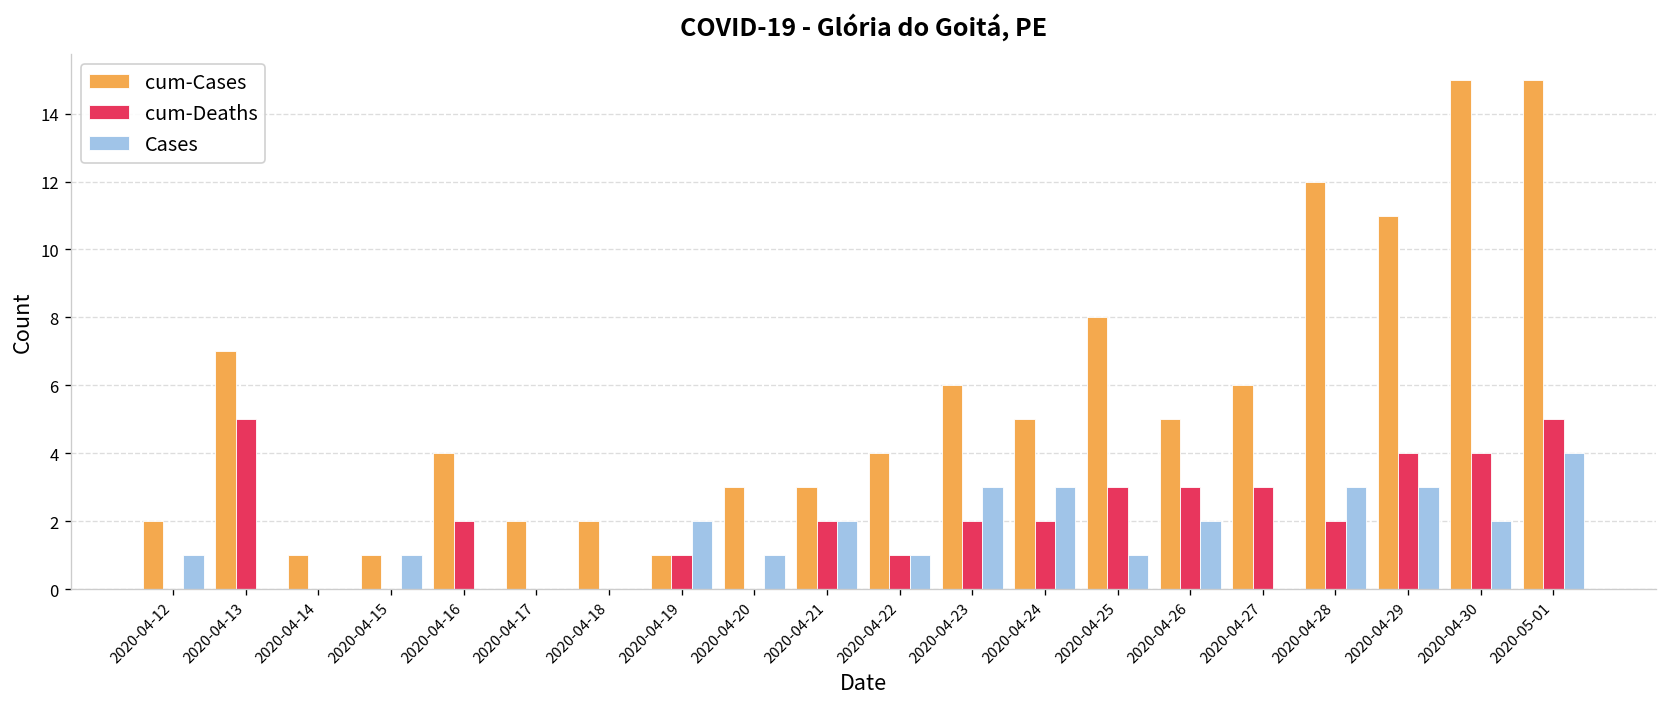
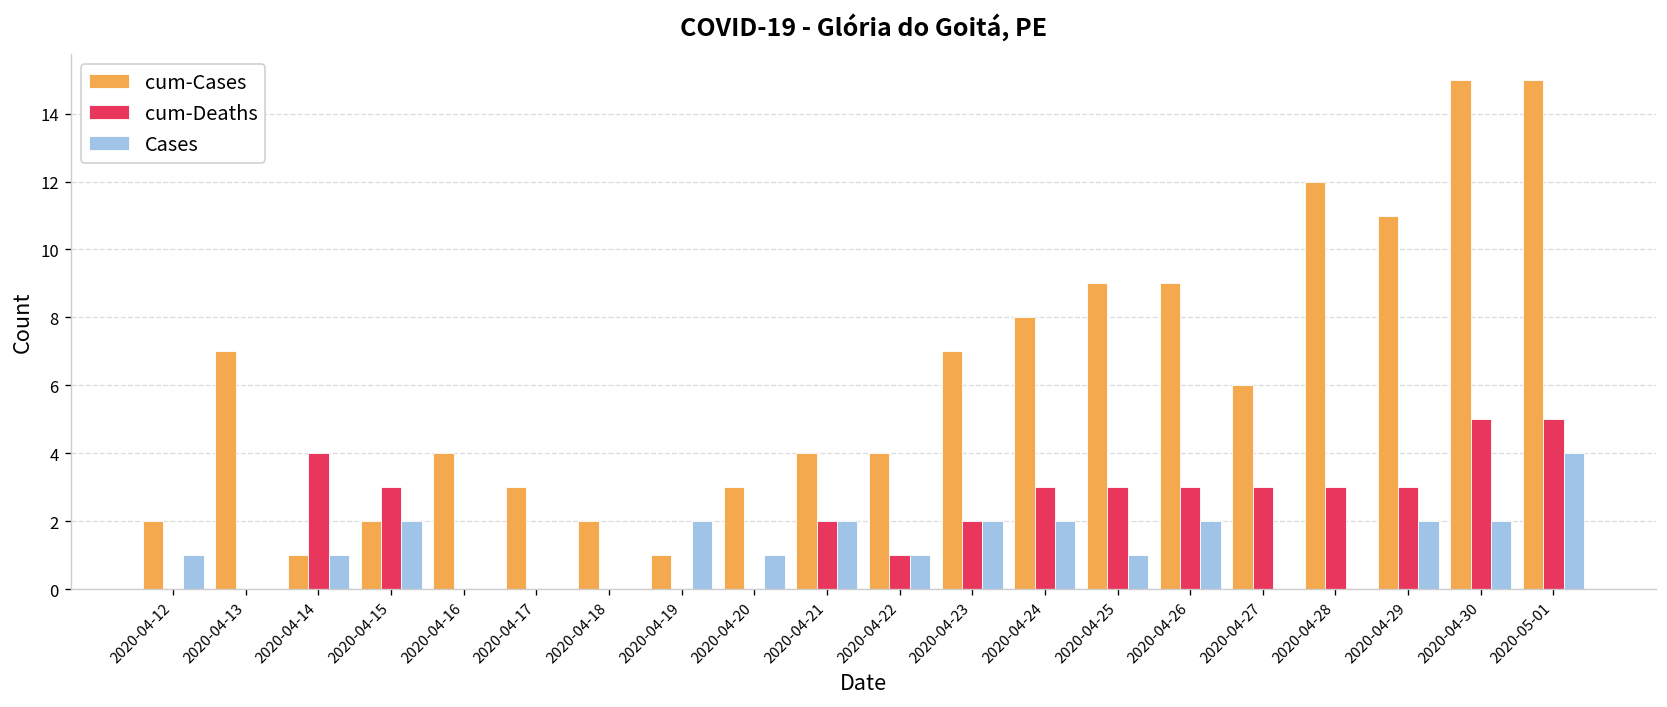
  {
    "cum-Cases": {
      "2020-04-12": 2,
      "2020-04-13": 7,
      "2020-04-14": 1,
-     "2020-04-15": 1,
+     "2020-04-15": 2,
      "2020-04-16": 4,
-     "2020-04-17": 2,
+     "2020-04-17": 3,
      "2020-04-18": 2,
      "2020-04-19": 1,
      "2020-04-20": 3,
-     "2020-04-21": 3,
+     "2020-04-21": 4,
      "2020-04-22": 4,
-     "2020-04-23": 6,
-     "2020-04-24": 5,
-     "2020-04-25": 8,
-     "2020-04-26": 5,
+     "2020-04-23": 7,
+     "2020-04-24": 8,
+     "2020-04-25": 9,
+     "2020-04-26": 9,
      "2020-04-27": 6,
      "2020-04-28": 12,
      "2020-04-29": 11,
      "2020-04-30": 15,
      "2020-05-01": 15
    },
    "cum-Deaths": {
      "2020-04-12": 0,
-     "2020-04-13": 5,
-     "2020-04-14": 0,
-     "2020-04-15": 0,
-     "2020-04-16": 2,
+     "2020-04-13": 0,
+     "2020-04-14": 4,
+     "2020-04-15": 3,
+     "2020-04-16": 0,
      "2020-04-17": 0,
      "2020-04-18": 0,
-     "2020-04-19": 1,
+     "2020-04-19": 0,
      "2020-04-20": 0,
      "2020-04-21": 2,
      "2020-04-22": 1,
      "2020-04-23": 2,
-     "2020-04-24": 2,
+     "2020-04-24": 3,
      "2020-04-25": 3,
      "2020-04-26": 3,
      "2020-04-27": 3,
-     "2020-04-28": 2,
-     "2020-04-29": 4,
-     "2020-04-30": 4,
+     "2020-04-28": 3,
+     "2020-04-29": 3,
+     "2020-04-30": 5,
      "2020-05-01": 5
    },
    "Cases": {
      "2020-04-12": 1,
      "2020-04-13": 0,
-     "2020-04-14": 0,
-     "2020-04-15": 1,
+     "2020-04-14": 1,
+     "2020-04-15": 2,
      "2020-04-16": 0,
      "2020-04-17": 0,
      "2020-04-18": 0,
      "2020-04-19": 2,
      "2020-04-20": 1,
      "2020-04-21": 2,
      "2020-04-22": 1,
-     "2020-04-23": 3,
-     "2020-04-24": 3,
+     "2020-04-23": 2,
+     "2020-04-24": 2,
      "2020-04-25": 1,
      "2020-04-26": 2,
      "2020-04-27": 0,
-     "2020-04-28": 3,
-     "2020-04-29": 3,
+     "2020-04-28": 0,
+     "2020-04-29": 2,
      "2020-04-30": 2,
      "2020-05-01": 4
    }
  }
